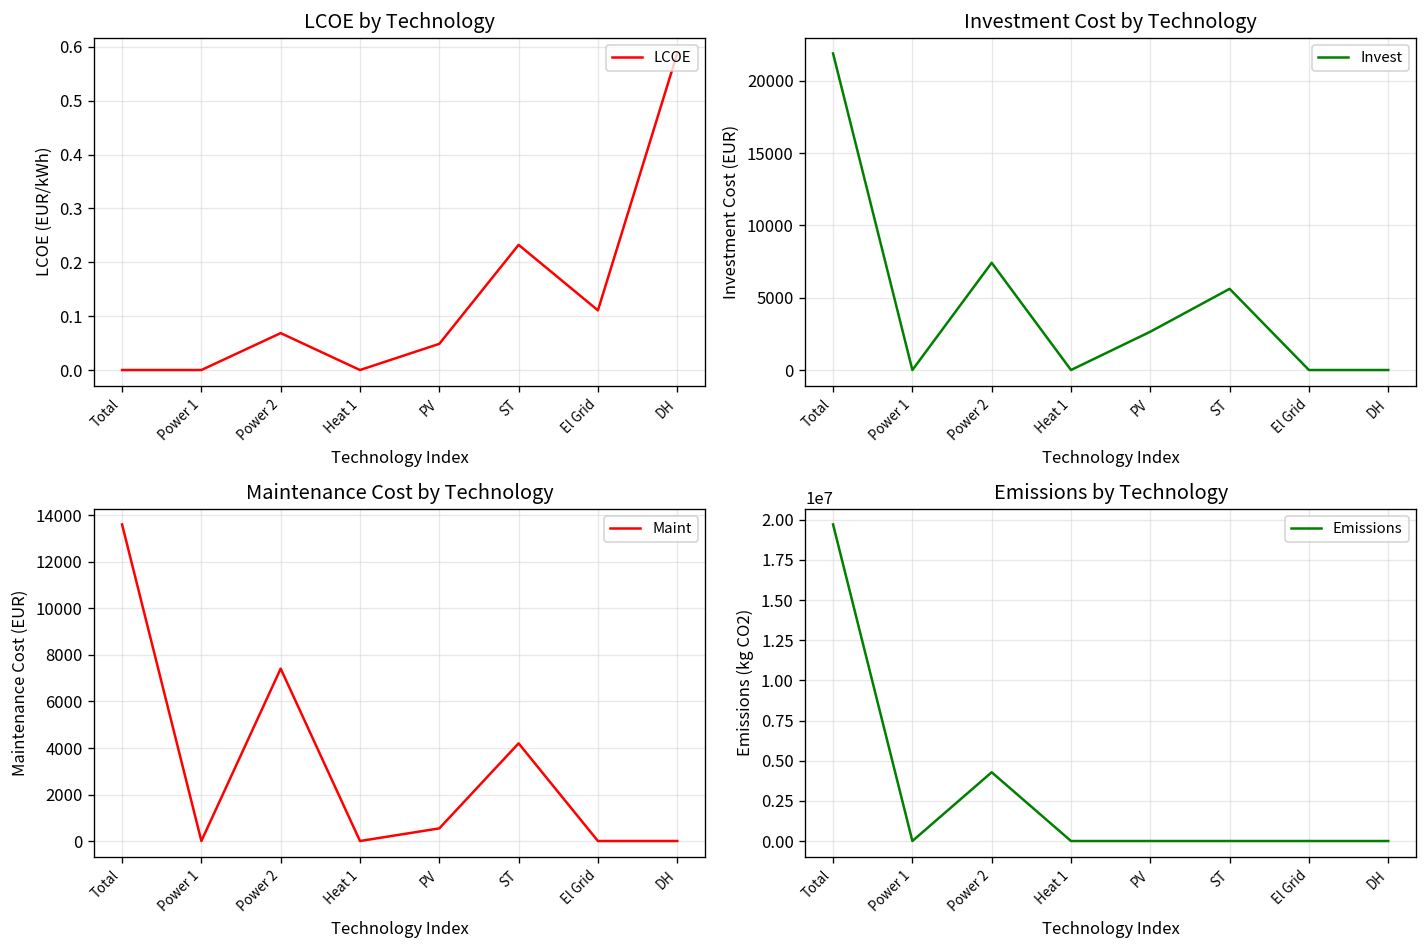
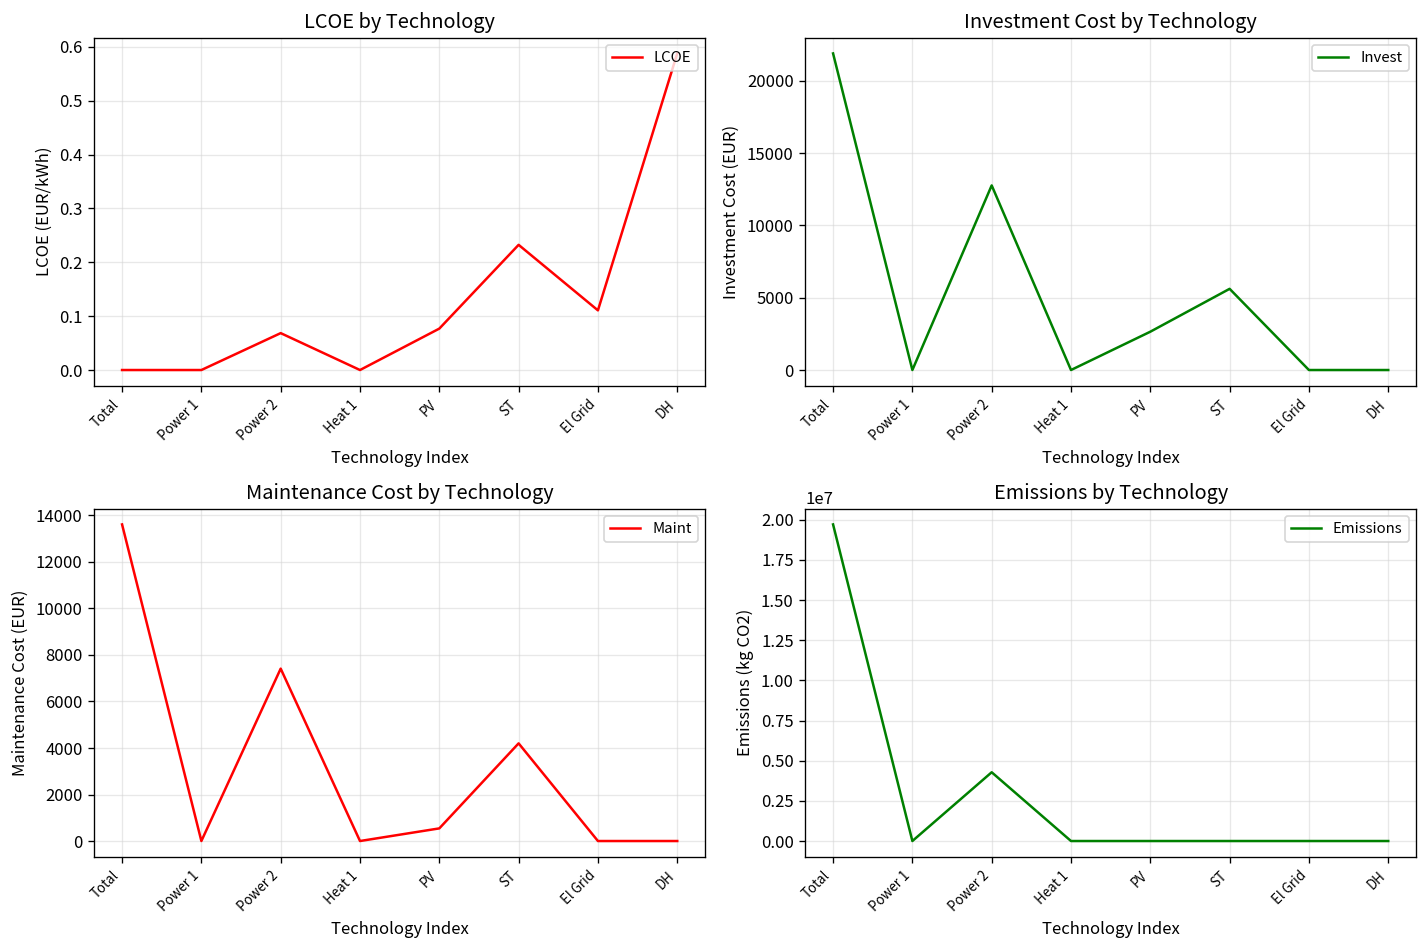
  {
    "LCOE by Technology": {
      "Total": 0.00,
      "Power 1": 0.00,
      "Power 2": 0.07,
      "Heat 1": 0.00,
-     "PV": 0.05,
+     "PV": 0.08,
      "ST": 0.23,
      "El Grid": 0.11
    },
    "Investment Cost by Technology": {
      "Total": 21900,
      "Power 1": 0,
-     "Power 2": 7400,
+     "Power 2": 12800,
      "Heat 1": 0,
      "PV": 2700,
      "ST": 5600,
      "El Grid": 0,
      "DH": 0
    },
    "Maintenance Cost by Technology": {
      "Total": 13600,
      "Power 1": 0,
      "Power 2": 7400,
      "Heat 1": 0,
      "PV": 500,
      "ST": 4200,
      "El Grid": 0,
      "DH": 0
    },
    "Emissions by Technology": {
      "Total": 19700000,
      "Power 1": 0,
      "Power 2": 4300000,
      "Heat 1": 0,
      "PV": 0,
      "ST": 0,
      "El Grid": 0,
      "DH": 0
    }
  }
